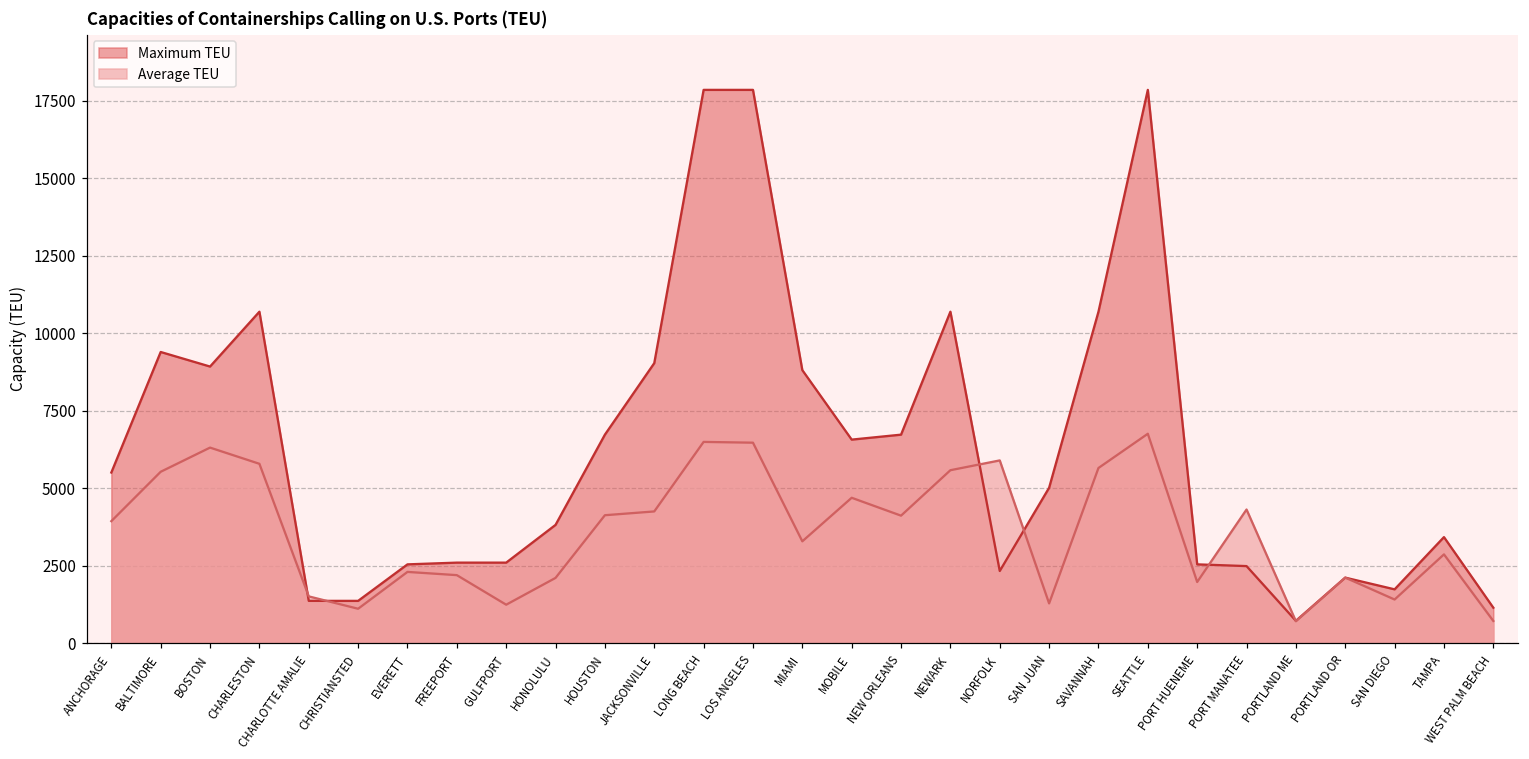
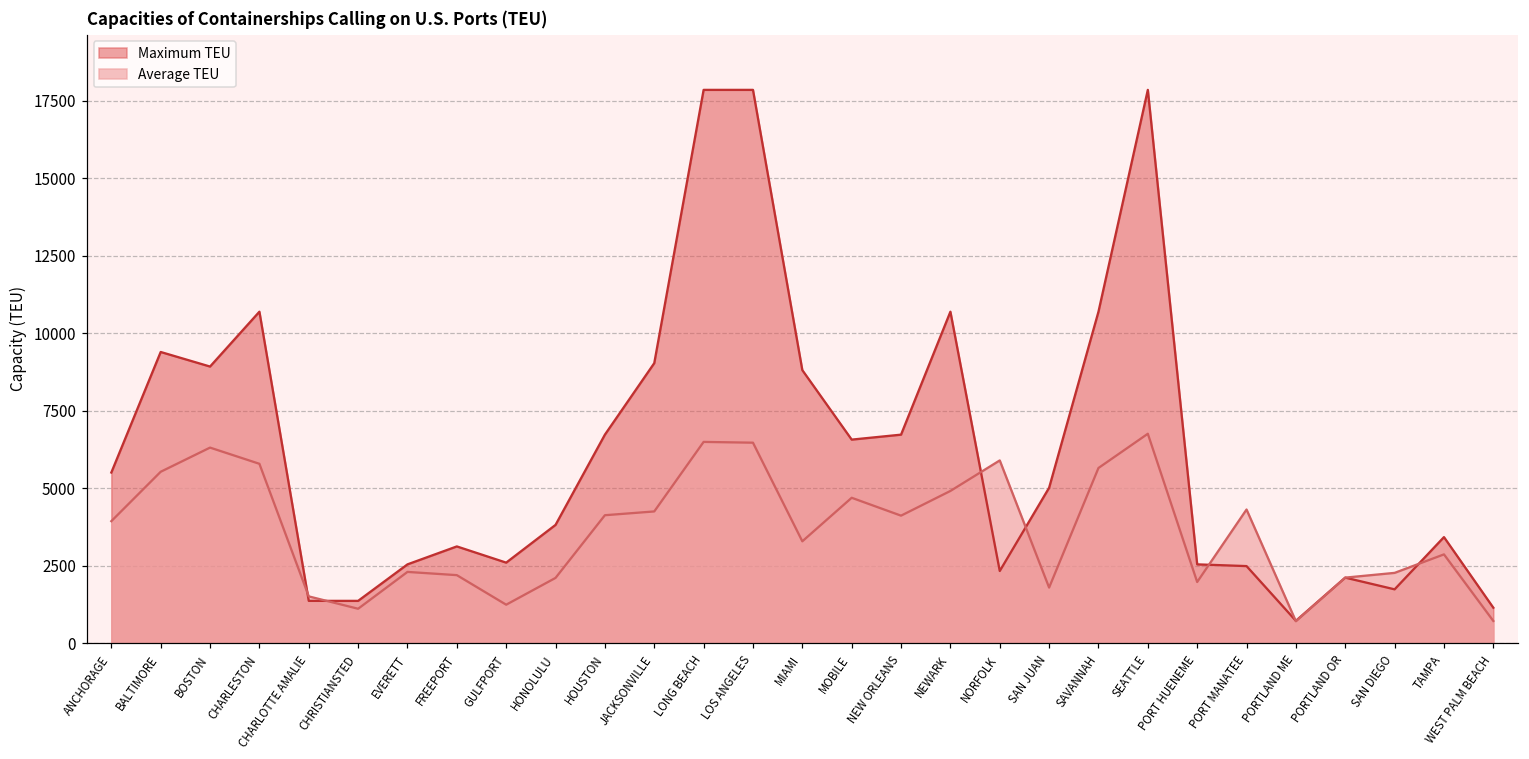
  {
    "Maximum TEU": {
      "ANCHORAGE": 5500,
      "BALTIMORE": 9400,
      "BOSTON": 8900,
      "CHARLESTON": 10700,
      "CHARLOTTE AMALIE": 1400,
      "CHRISTIANSTED": 1400,
      "EVERETT": 2500,
-     "FREEPORT": 2600,
+     "FREEPORT": 3100,
      "GULFPORT": 2600,
      "HONOLULU": 3800,
      "HOUSTON": 6700,
      "JACKSONVILLE": 9000,
      "LONG BEACH": 17900,
      "LOS ANGELES": 17900,
      "MIAMI": 8800,
      "MOBILE": 6600,
      "NEW ORLEANS": 6700,
      "NEWARK": 10700,
      "NORFOLK": 2300,
      "SAN JUAN": 5000,
      "SAVANNAH": 10700,
      "SEATTLE": 17900,
      "PORT HUENEME": 2500,
      "PORT MANATEE": 2500,
      "SAN DIEGO": 1700,
      "TAMPA": 3400,
      "WEST PALM BEACH": 1100
    },
    "Average TEU": {
      "ANCHORAGE": 3900,
      "BALTIMORE": 5500,
      "BOSTON": 6300,
      "CHARLESTON": 5800,
      "CHARLOTTE AMALIE": 1500,
      "CHRISTIANSTED": 1100,
      "EVERETT": 2300,
      "FREEPORT": 2200,
      "GULFPORT": 1200,
      "HONOLULU": 2100,
      "HOUSTON": 4100,
      "JACKSONVILLE": 4300,
      "LONG BEACH": 6500,
      "LOS ANGELES": 6500,
      "MIAMI": 3300,
      "MOBILE": 4700,
      "NEW ORLEANS": 4100,
-     "NEWARK": 5600,
+     "NEWARK": 4900,
      "NORFOLK": 5900,
-     "SAN JUAN": 1300,
+     "SAN JUAN": 1800,
      "SAVANNAH": 5700,
      "SEATTLE": 6800,
      "PORT HUENEME": 2000,
      "PORT MANATEE": 4300,
-     "SAN DIEGO": 1400,
+     "SAN DIEGO": 2300,
      "TAMPA": 2900,
      "WEST PALM BEACH": 700
    }
  }
